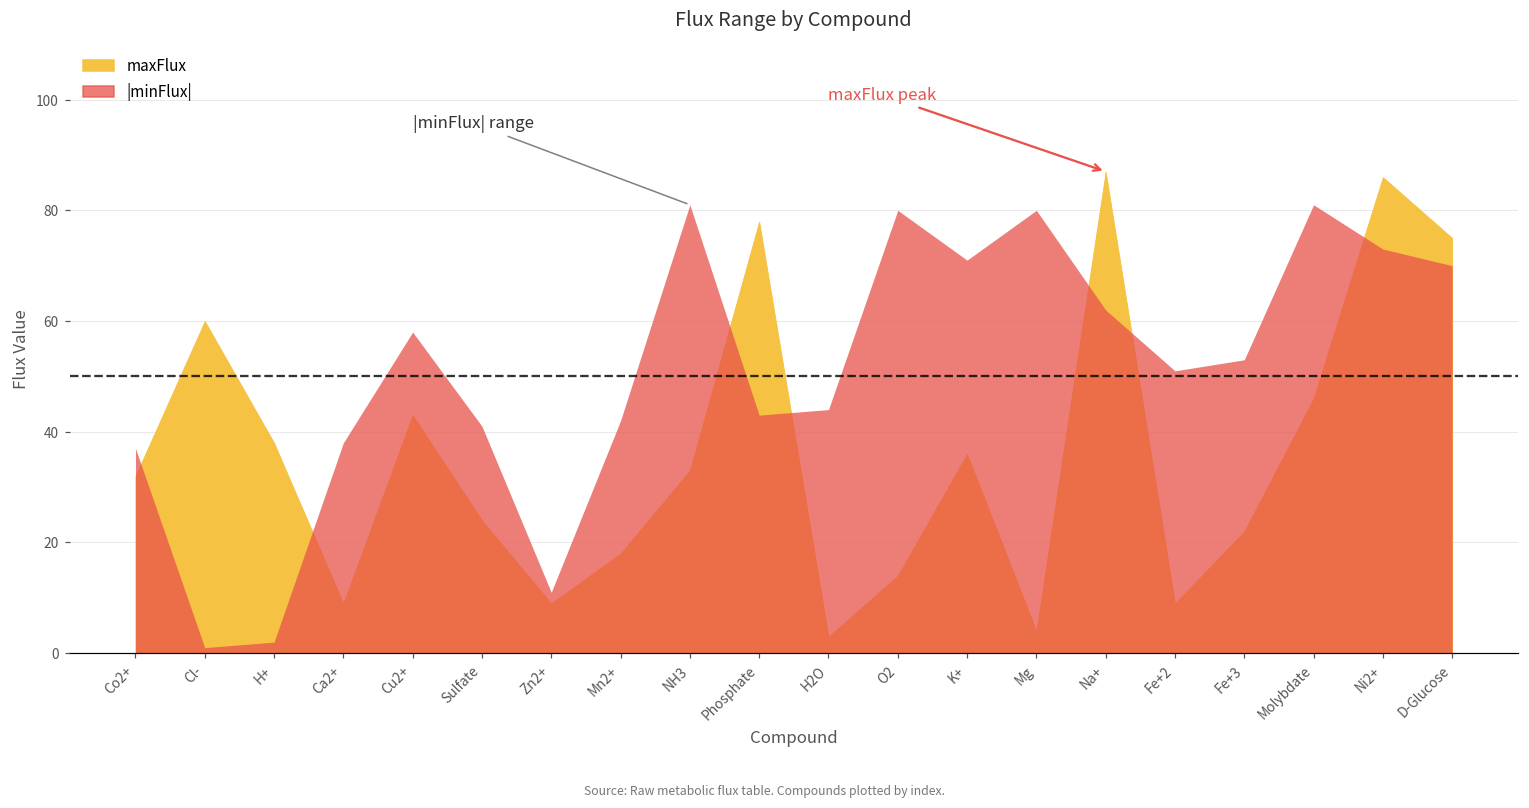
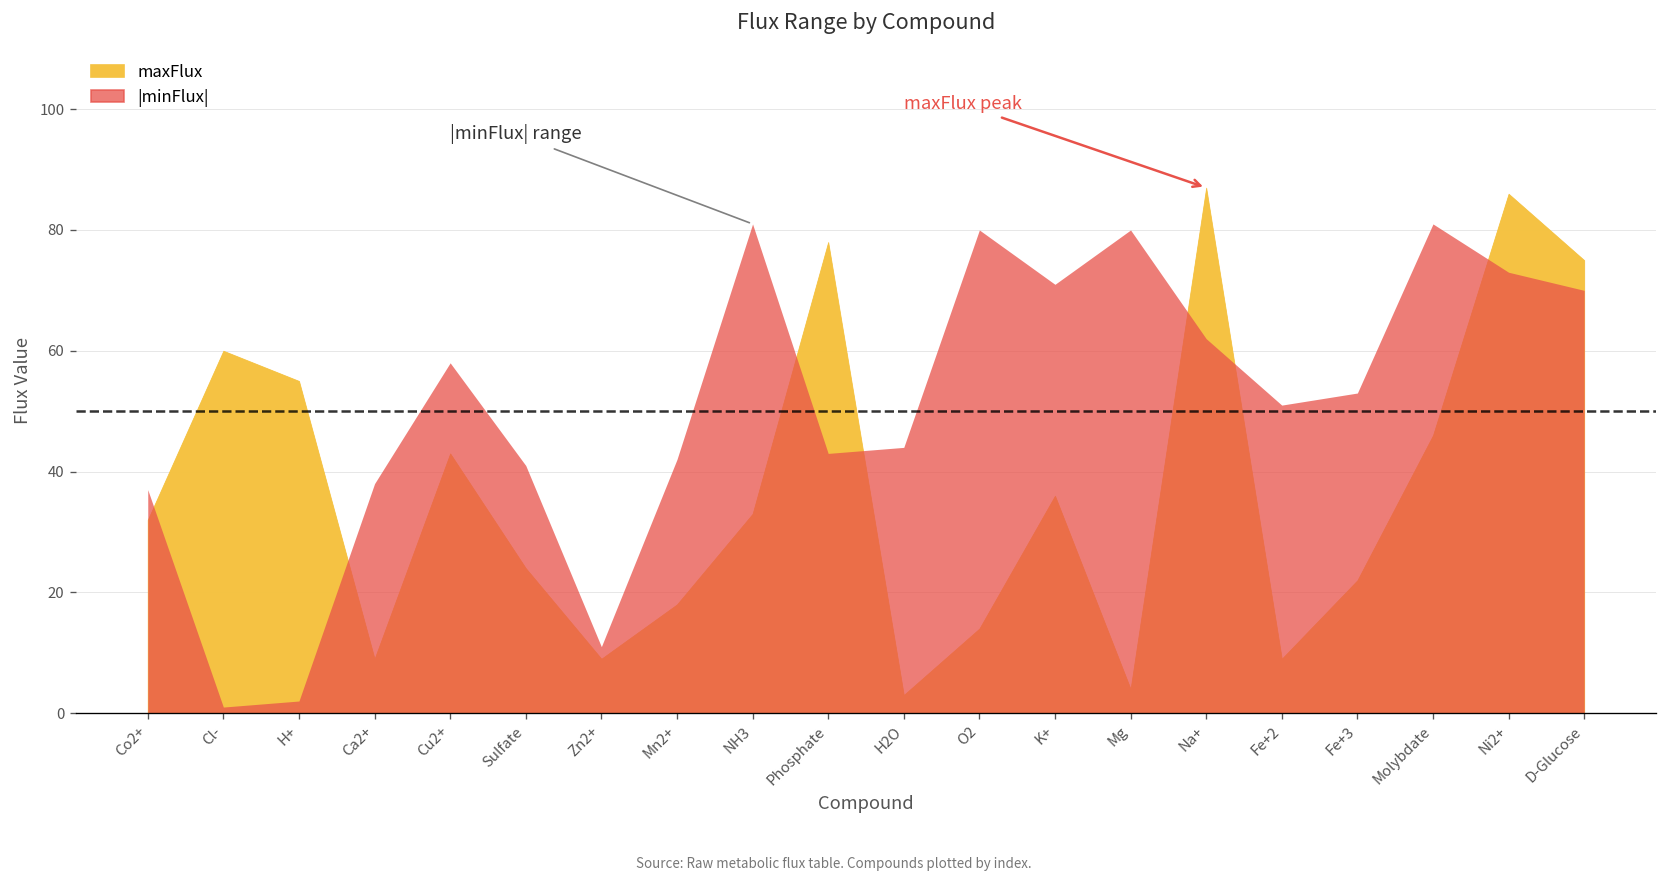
  {
    "maxFlux": {
      "Co2+": 32,
      "Cl-": 60,
-     "H+": 38,
+     "H+": 55,
      "Ca2+": 9,
      "Cu2+": 43,
      "Sulfate": 24,
      "Zn2+": 9,
      "Mn2+": 18,
      "NH3": 33,
      "Phosphate": 78,
      "H2O": 3,
      "O2": 14,
      "K+": 36,
      "Mg": 4,
      "Na+": 87,
      "Fe+2": 9,
      "Fe+3": 22,
      "Molybdate": 46,
      "Ni2+": 86,
      "D-Glucose": 75
    },
    "|minFlux|": {
      "Co2+": 37,
      "Cl-": 1,
      "H+": 2,
      "Ca2+": 38,
      "Cu2+": 58,
      "Sulfate": 41,
      "Zn2+": 11,
      "Mn2+": 42,
      "NH3": 81,
      "Phosphate": 43,
      "H2O": 44,
      "O2": 80,
      "K+": 71,
      "Mg": 80,
      "Na+": 62,
      "Fe+2": 51,
      "Fe+3": 53,
      "Molybdate": 81,
      "Ni2+": 73,
      "D-Glucose": 70
    }
  }
